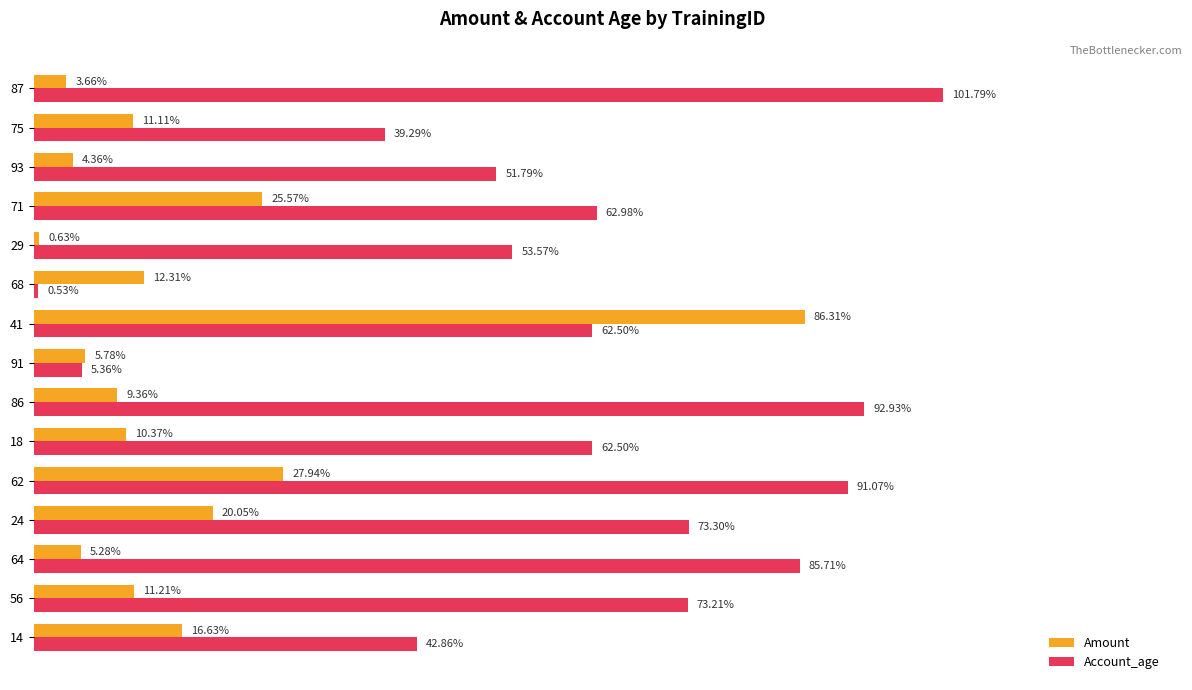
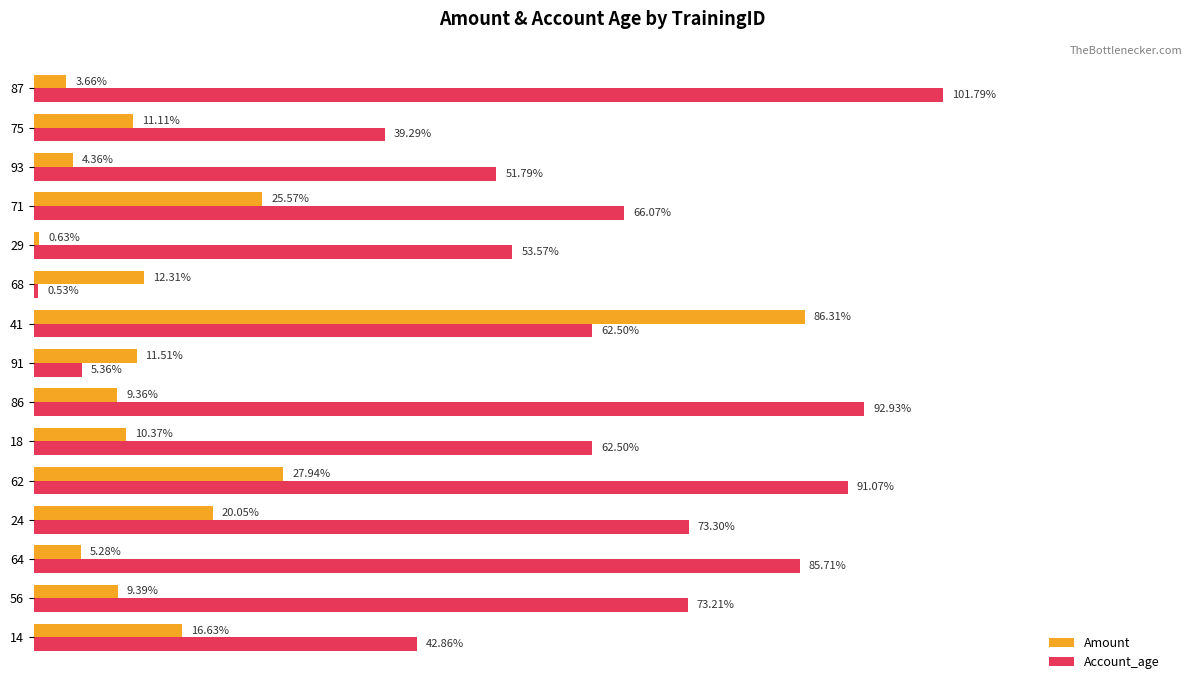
  {
    "Amount": {
      "87": "3.66%",
      "75": "11.11%",
      "93": "4.36%",
      "71": "25.57%",
      "29": "0.63%",
      "68": "12.31%",
      "41": "86.31%",
-     "91": "5.78%",
+     "91": "11.51%",
      "86": "9.36%",
      "18": "10.37%",
      "62": "27.94%",
      "24": "20.05%",
      "64": "5.28%",
-     "56": "11.21%",
+     "56": "9.39%",
      "14": "16.63%"
    },
    "Account_age": {
      "87": "101.79%",
      "75": "39.29%",
      "93": "51.79%",
-     "71": "62.98%",
+     "71": "66.07%",
      "29": "53.57%",
      "68": "0.53%",
      "41": "62.50%",
      "91": "5.36%",
      "86": "92.93%",
      "18": "62.50%",
      "62": "91.07%",
      "24": "73.30%",
      "64": "85.71%",
      "56": "73.21%",
      "14": "42.86%"
    }
  }
